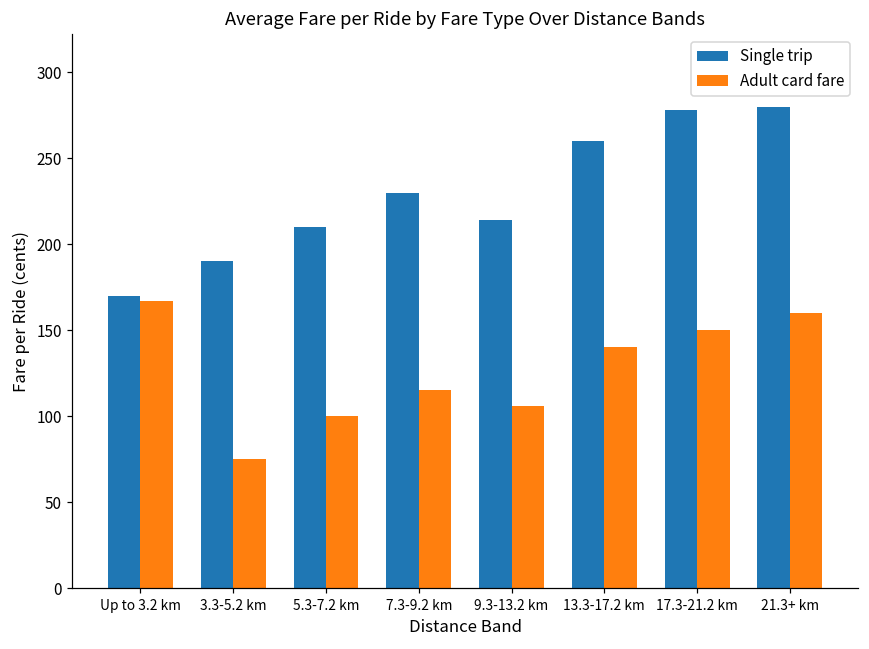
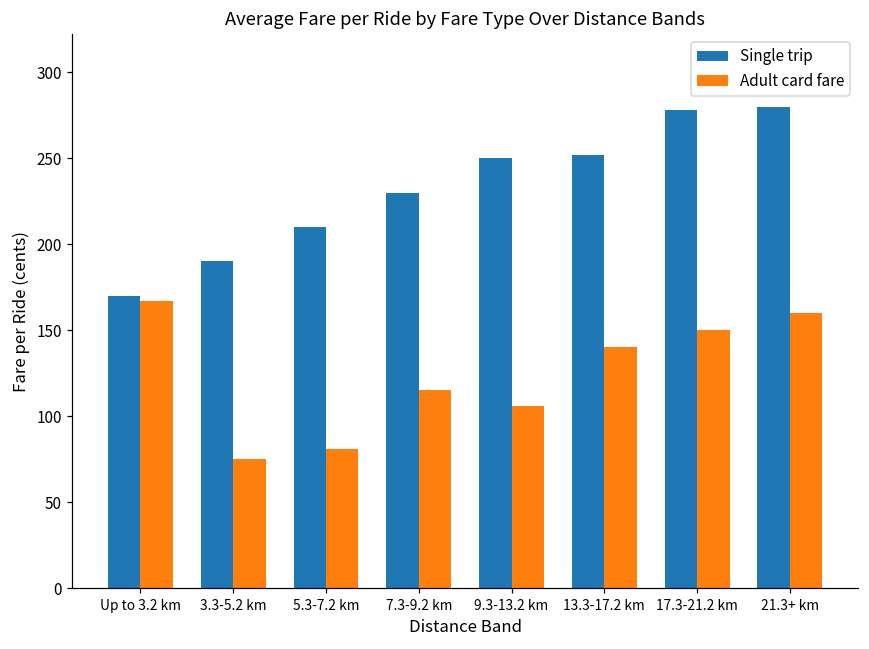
  {
    "Single trip": {
      "Up to 3.2 km": 170,
      "3.3-5.2 km": 190,
      "5.3-7.2 km": 210,
      "7.3-9.2 km": 230,
-     "9.3-13.2 km": 214,
-     "13.3-17.2 km": 260,
+     "9.3-13.2 km": 250,
+     "13.3-17.2 km": 252,
      "17.3-21.2 km": 278,
      "21.3+ km": 280
    },
    "Adult card fare": {
      "Up to 3.2 km": 167,
      "3.3-5.2 km": 75,
-     "5.3-7.2 km": 100,
+     "5.3-7.2 km": 81,
      "7.3-9.2 km": 115,
      "9.3-13.2 km": 106,
      "13.3-17.2 km": 140,
      "17.3-21.2 km": 150,
      "21.3+ km": 160
    }
  }
